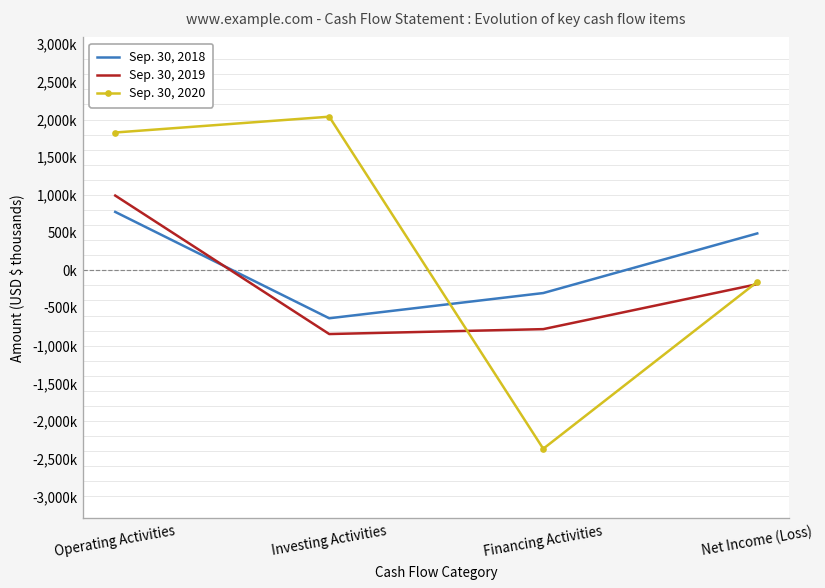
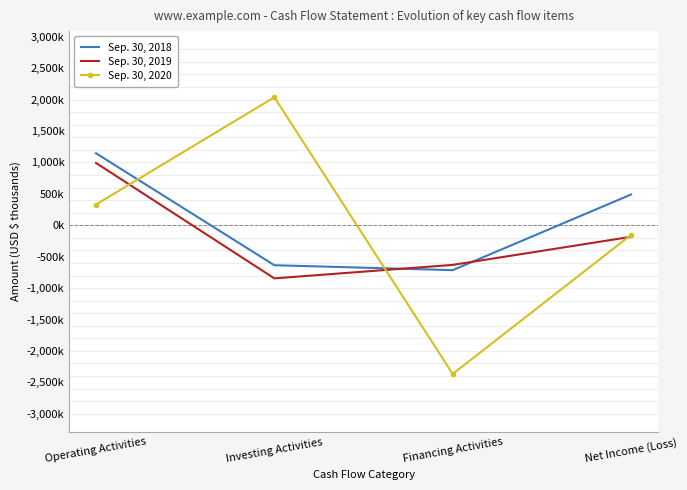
  {
    "Sep. 30, 2018": {
-     "Operating Activities": "800,000",
+     "Operating Activities": "1,100,000",
      "Investing Activities": "-600,000",
-     "Financing Activities": "-300,000",
+     "Financing Activities": "-700,000",
      "Net Income (Loss)": "500,000"
    },
    "Sep. 30, 2019": {
      "Operating Activities": "1,000,000",
      "Investing Activities": "-800,000",
-     "Financing Activities": "-800,000"
+     "Financing Activities": "-600,000"
    },
    "Sep. 30, 2020": {
-     "Operating Activities": "1,800,000",
+     "Operating Activities": "300,000",
      "Investing Activities": "2,000,000",
      "Financing Activities": "-2,400,000"
    }
  }
